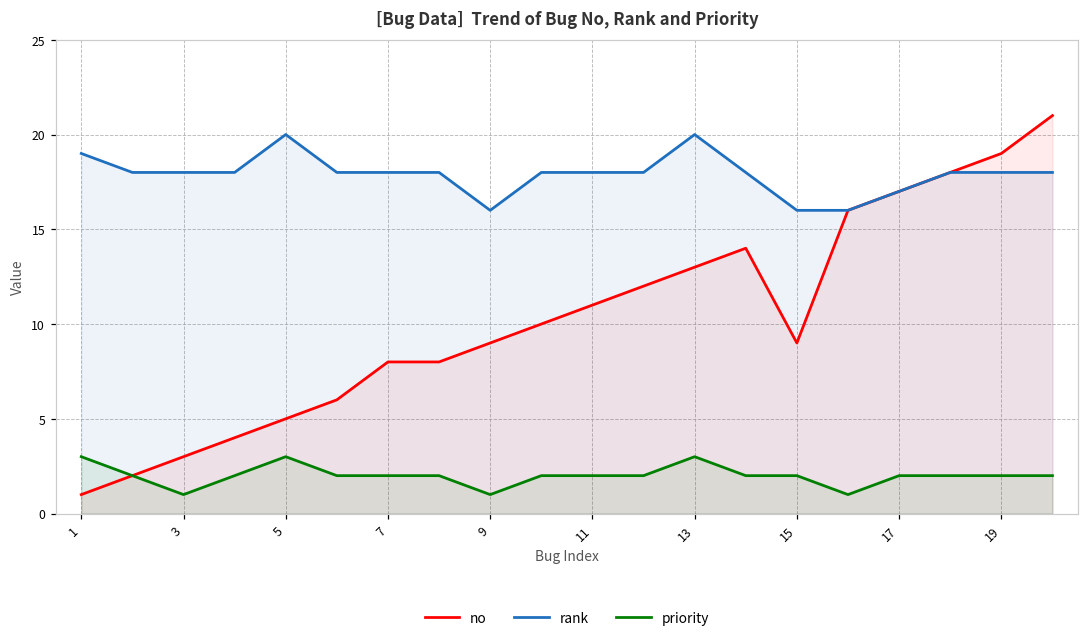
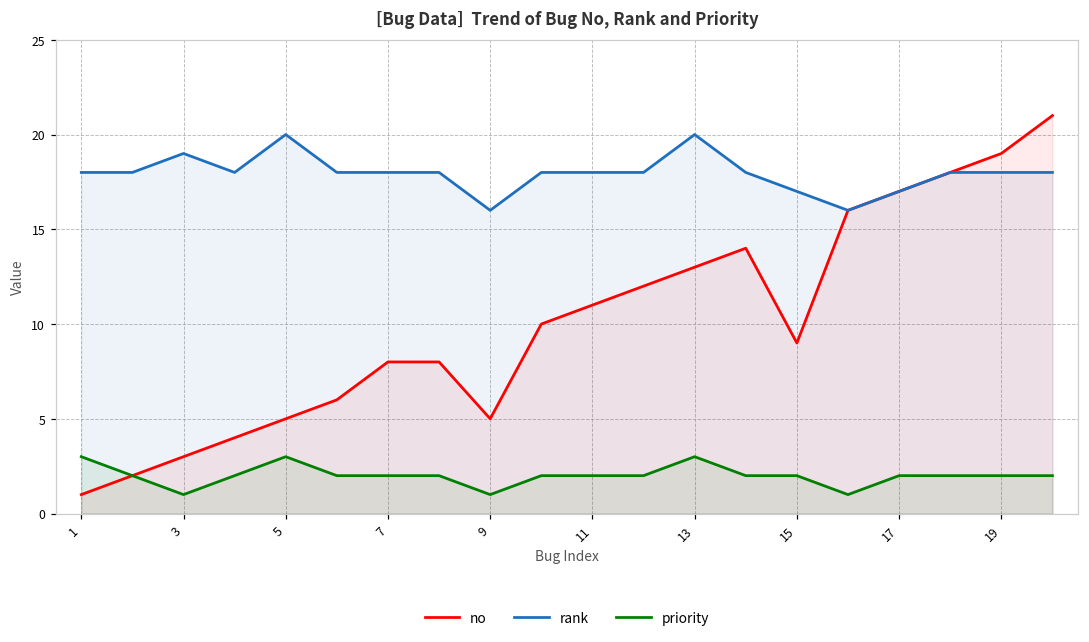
  {
    "no": {
      "1": 1,
      "3": 3,
      "5": 5,
      "7": 8,
-     "9": 9,
+     "9": 5,
      "11": 11,
      "13": 13,
      "15": 9,
      "19": 19
    },
    "rank": {
-     "1": 19,
-     "3": 18,
+     "1": 18,
+     "3": 19,
      "5": 20,
      "7": 18,
      "9": 16,
      "11": 18,
      "13": 20,
-     "15": 16,
+     "15": 17,
      "19": 18
    },
    "priority": {
      "1": 3,
      "3": 1,
      "5": 3,
      "7": 2,
      "9": 1,
      "11": 2,
      "13": 3,
      "15": 2,
      "17": 2,
      "19": 2
    }
  }
